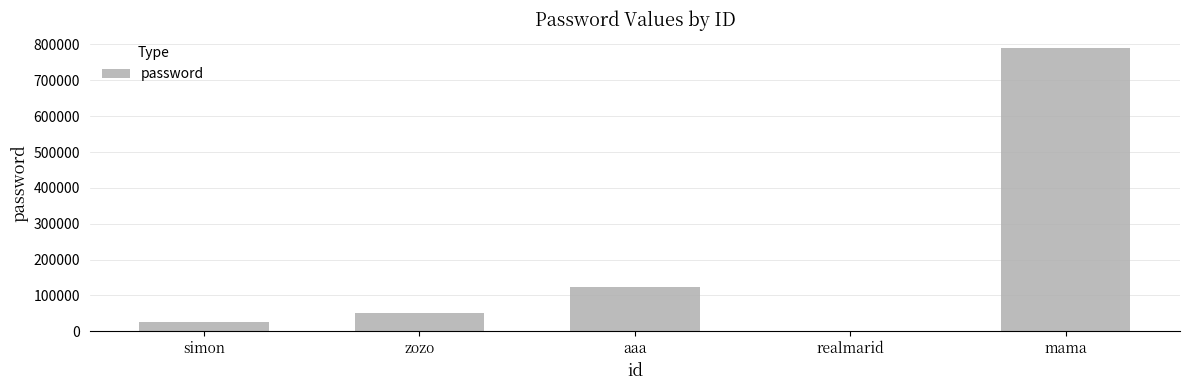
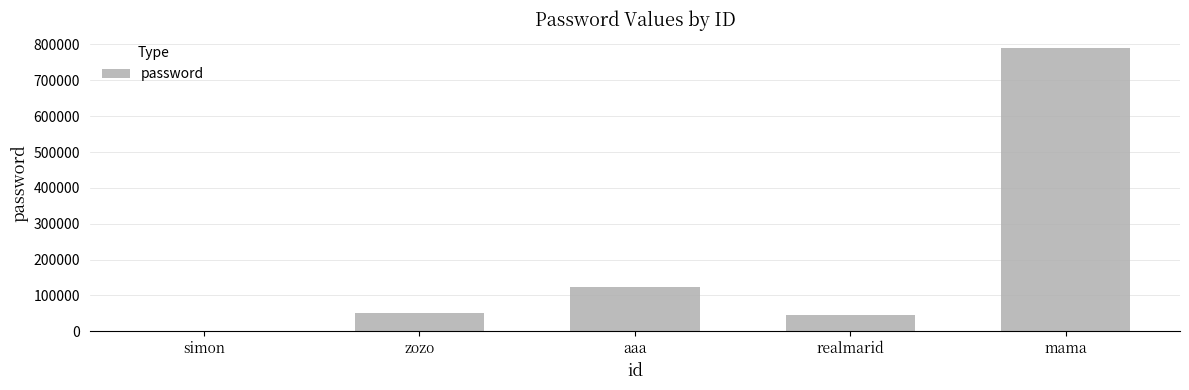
  {
-   "simon": 30000,
+   "simon": 0,
    "zozo": 50000,
    "aaa": 120000,
-   "realmarid": 0,
+   "realmarid": 50000,
    "mama": 790000
  }
